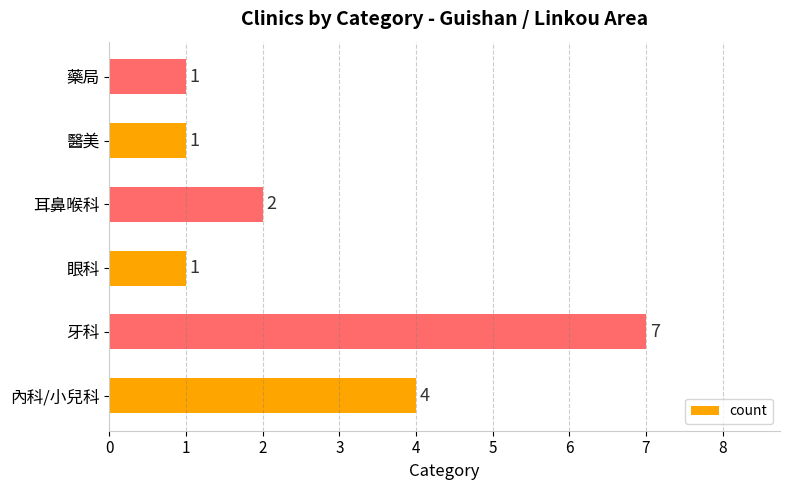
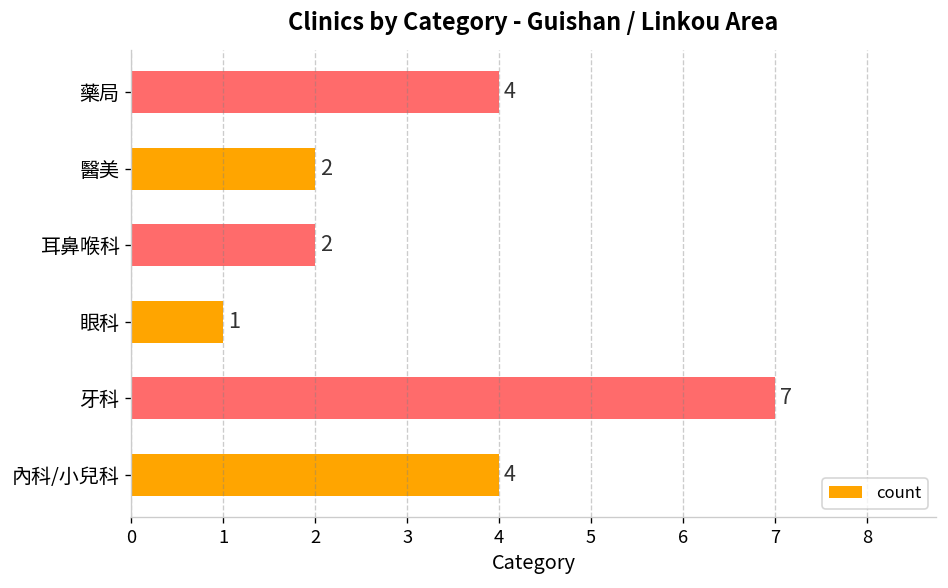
  {
-   "藥局": 1,
-   "醫美": 1,
+   "藥局": 4,
+   "醫美": 2,
    "耳鼻喉科": 2,
    "眼科": 1,
    "牙科": 7,
    "內科/小兒科": 4
  }
